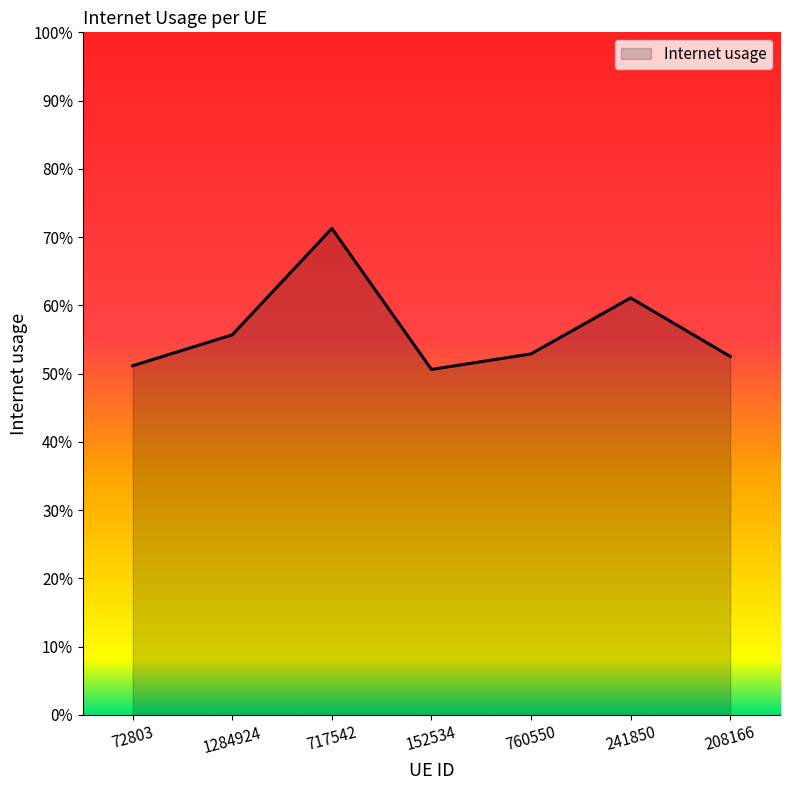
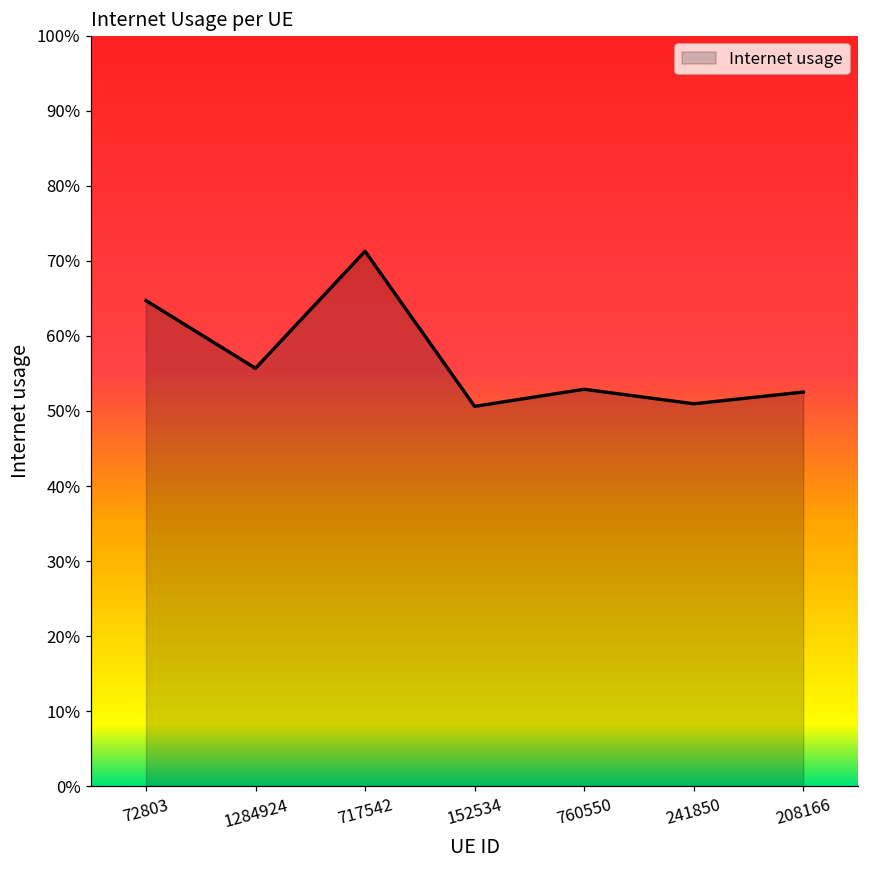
  {
-   "72803": "51%",
+   "72803": "65%",
    "1284924": "56%",
    "717542": "71%",
    "152534": "51%",
    "760550": "53%",
-   "241850": "61%",
+   "241850": "51%",
    "208166": "53%"
  }
